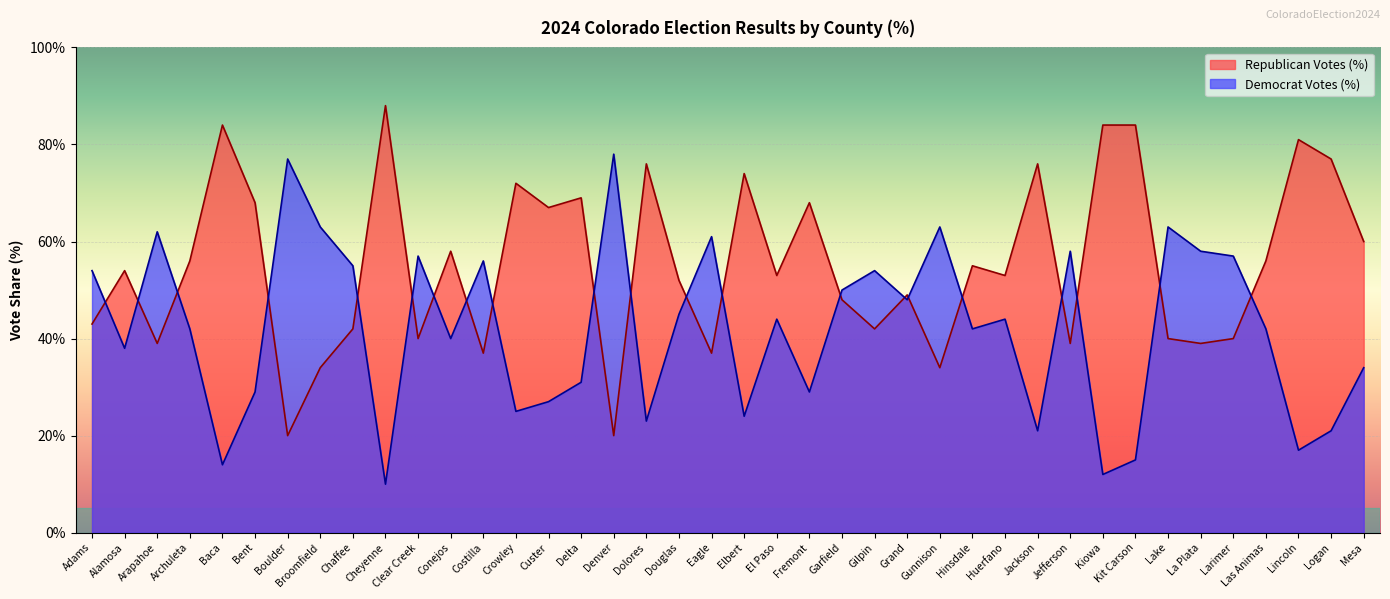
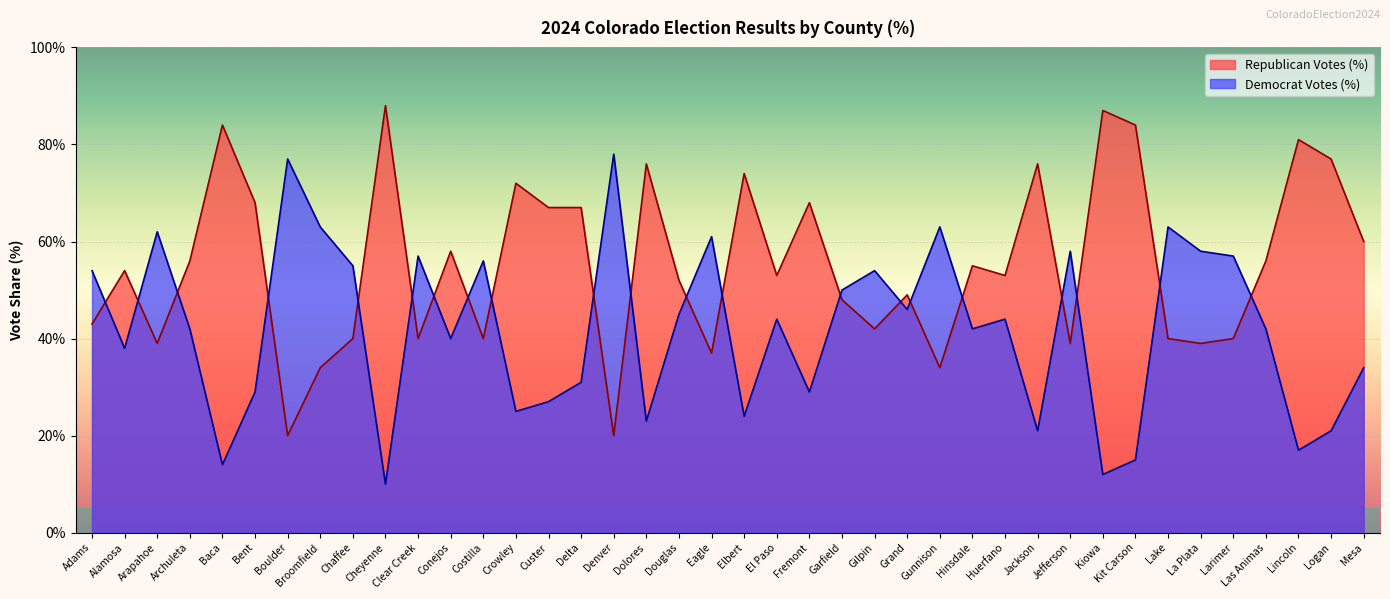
  {
    "Republican Votes (%)": {
      "Adams": "43%",
      "Alamosa": "54%",
      "Arapahoe": "39%",
      "Archuleta": "56%",
      "Baca": "84%",
      "Bent": "68%",
      "Boulder": "20%",
      "Broomfield": "34%",
-     "Chaffee": "42%",
+     "Chaffee": "40%",
      "Cheyenne": "88%",
      "Clear Creek": "40%",
      "Conejos": "58%",
-     "Costilla": "37%",
+     "Costilla": "40%",
      "Crowley": "72%",
      "Custer": "67%",
-     "Delta": "69%",
+     "Delta": "67%",
      "Denver": "20%",
      "Dolores": "76%",
      "Douglas": "52%",
      "Eagle": "37%",
      "Elbert": "74%",
      "El Paso": "53%",
      "Fremont": "68%",
      "Garfield": "48%",
      "Gilpin": "42%",
      "Grand": "49%",
      "Gunnison": "34%",
      "Hinsdale": "55%",
      "Huerfano": "53%",
      "Jackson": "76%",
      "Jefferson": "39%",
-     "Kiowa": "84%",
+     "Kiowa": "87%",
      "Kit Carson": "84%",
      "Lake": "40%",
      "La Plata": "39%",
      "Larimer": "40%",
      "Las Animas": "56%",
      "Lincoln": "81%",
      "Logan": "77%",
      "Mesa": "60%"
    },
    "Democrat Votes (%)": {
      "Adams": "54%",
      "Alamosa": "38%",
      "Arapahoe": "62%",
      "Archuleta": "42%",
      "Baca": "14%",
      "Bent": "29%",
      "Boulder": "77%",
      "Broomfield": "63%",
      "Chaffee": "55%",
      "Cheyenne": "10%",
      "Clear Creek": "57%",
      "Conejos": "40%",
      "Costilla": "56%",
      "Crowley": "25%",
      "Custer": "27%",
      "Delta": "31%",
      "Denver": "78%",
      "Dolores": "23%",
      "Douglas": "45%",
      "Eagle": "61%",
      "Elbert": "24%",
      "El Paso": "44%",
      "Fremont": "29%",
      "Garfield": "50%",
      "Gilpin": "54%",
-     "Grand": "48%",
+     "Grand": "46%",
      "Gunnison": "63%",
      "Hinsdale": "42%",
      "Huerfano": "44%",
      "Jackson": "21%",
      "Jefferson": "58%",
      "Kiowa": "12%",
      "Kit Carson": "15%",
      "Lake": "63%",
      "La Plata": "58%",
      "Larimer": "57%",
      "Las Animas": "42%",
      "Lincoln": "17%",
      "Logan": "21%",
      "Mesa": "34%"
    }
  }
